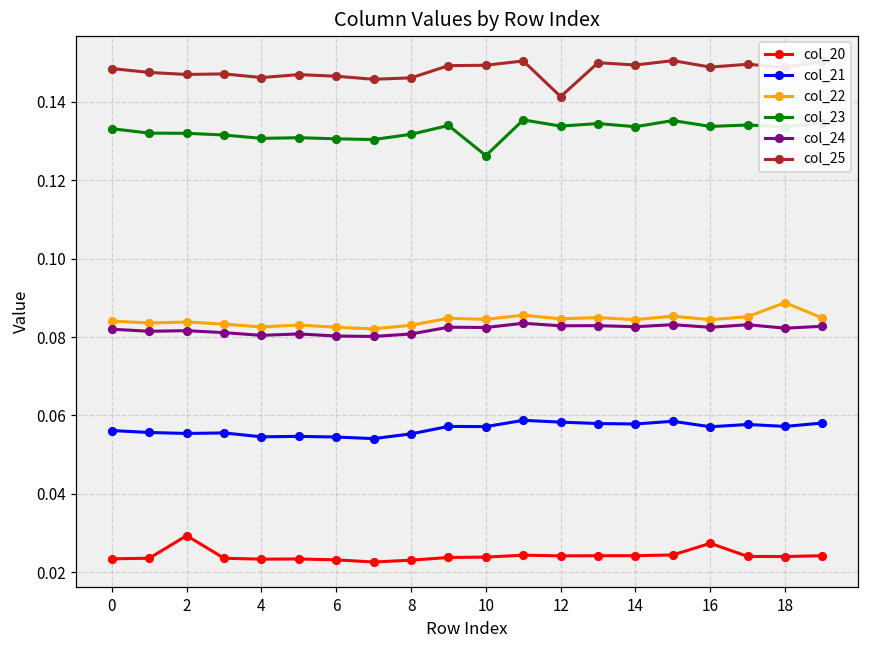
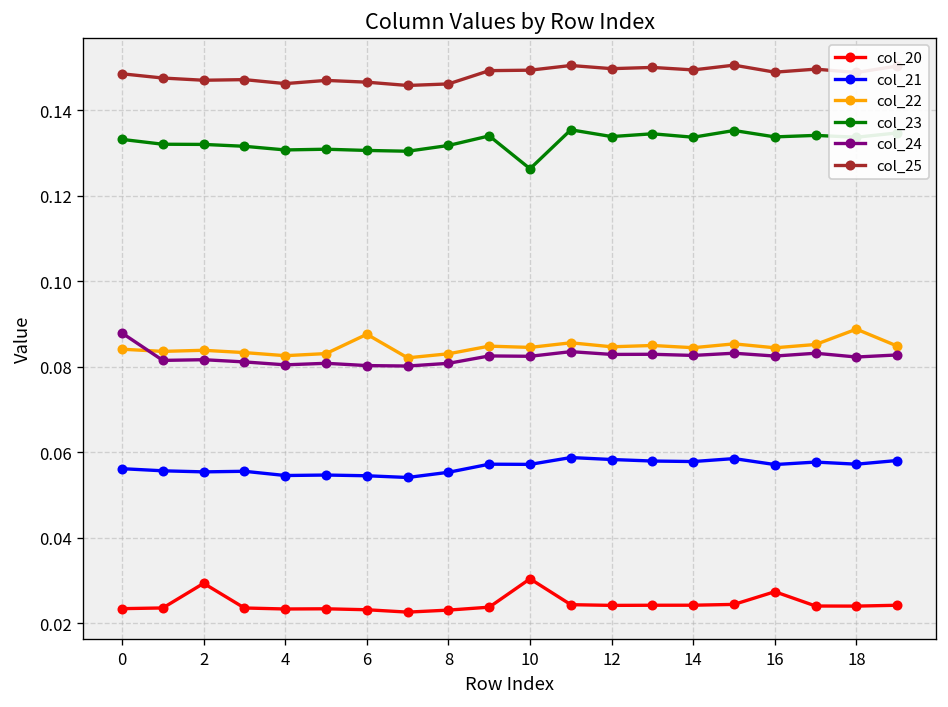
  {
    "col_20": {
      "0": 0.023,
      "2": 0.029,
      "4": 0.023,
      "6": 0.023,
      "8": 0.023,
-     "10": 0.024,
+     "10": 0.030,
      "12": 0.024,
      "14": 0.024,
      "16": 0.027,
      "18": 0.024
    },
    "col_21": {
      "0": 0.056,
      "2": 0.055,
      "4": 0.055,
      "6": 0.055,
      "8": 0.055,
      "10": 0.057,
      "12": 0.058,
      "14": 0.058,
      "16": 0.057,
      "18": 0.057
    },
    "col_22": {
      "0": 0.084,
      "2": 0.084,
      "4": 0.083,
-     "6": 0.082,
+     "6": 0.088,
      "8": 0.083,
      "10": 0.085,
      "12": 0.085,
      "14": 0.084,
      "16": 0.084,
      "18": 0.089
    },
    "col_23": {
      "0": 0.133,
      "2": 0.132,
      "4": 0.131,
      "6": 0.131,
      "8": 0.132,
      "10": 0.126,
      "12": 0.134,
      "14": 0.134,
      "16": 0.134
    },
    "col_24": {
-     "0": 0.082,
+     "0": 0.088,
      "2": 0.082,
      "4": 0.080,
      "6": 0.080,
      "8": 0.081,
      "10": 0.082,
      "12": 0.083,
      "14": 0.083,
      "16": 0.082,
      "18": 0.082
    },
    "col_25": {
      "0": 0.149,
      "2": 0.147,
      "4": 0.146,
      "6": 0.147,
      "8": 0.146,
      "10": 0.149,
-     "12": 0.141,
+     "12": 0.150,
      "14": 0.149,
      "16": 0.149
    }
  }
